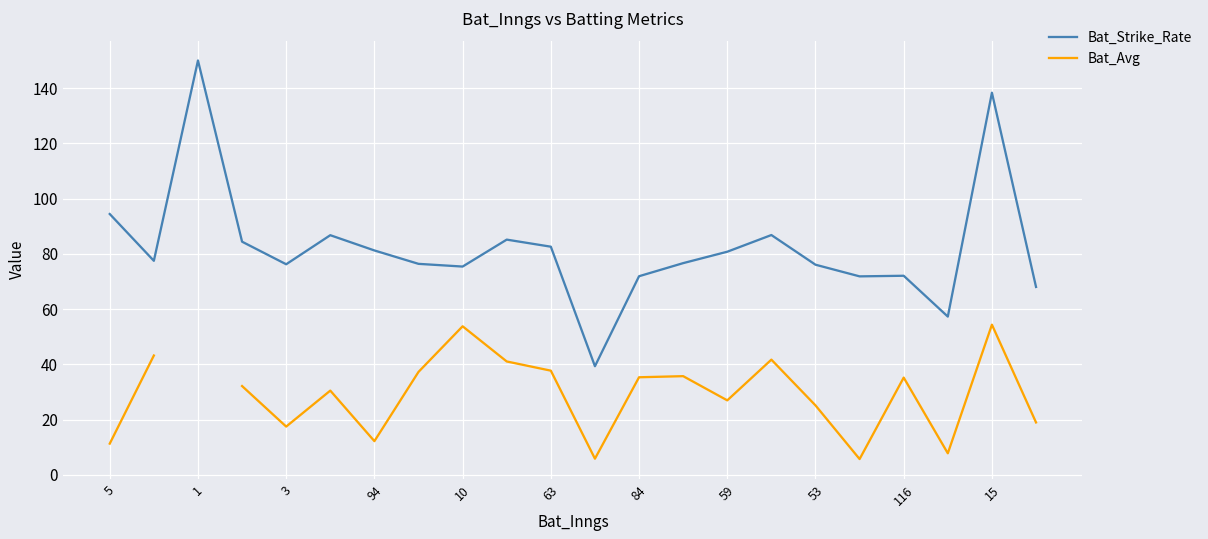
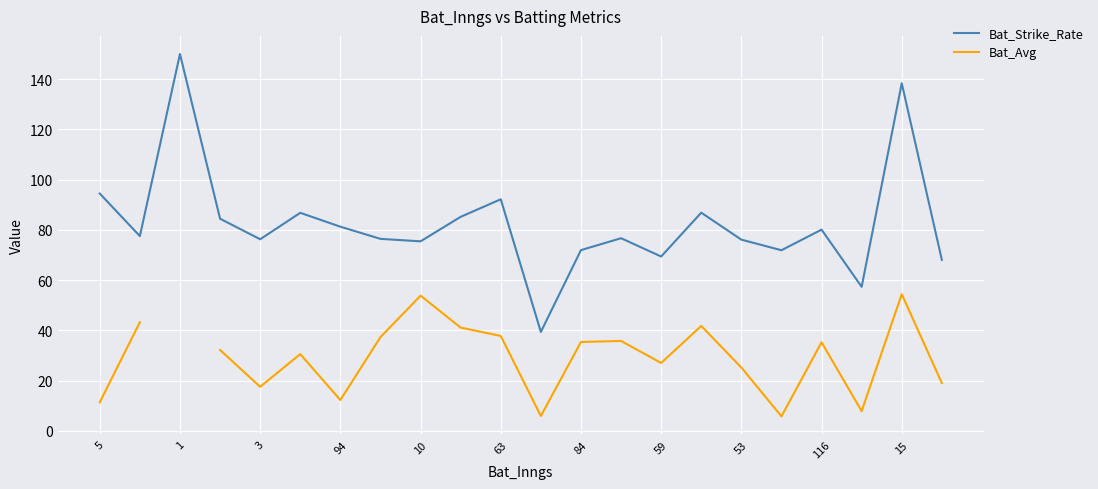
  {
    "Bat_Strike_Rate": {
      "5": 94,
      "1": 150,
      "3": 76,
      "94": 81,
      "10": 75,
-     "63": 83,
+     "63": 92,
      "84": 72,
-     "59": 81,
+     "59": 69,
      "53": 76,
-     "116": 72,
+     "116": 80,
      "15": 138
    },
    "Bat_Avg": {
      "94": 12,
      "10": 54,
      "63": 38,
      "84": 35,
      "59": 27,
      "53": 25,
      "116": 35
    }
  }
